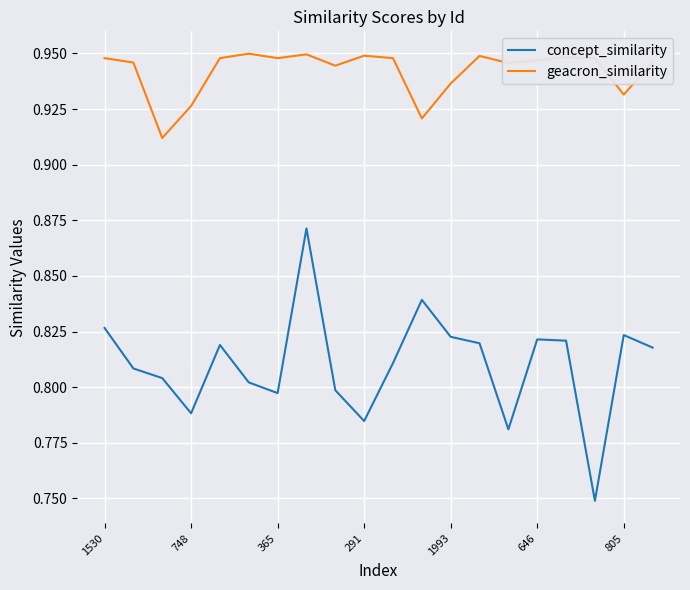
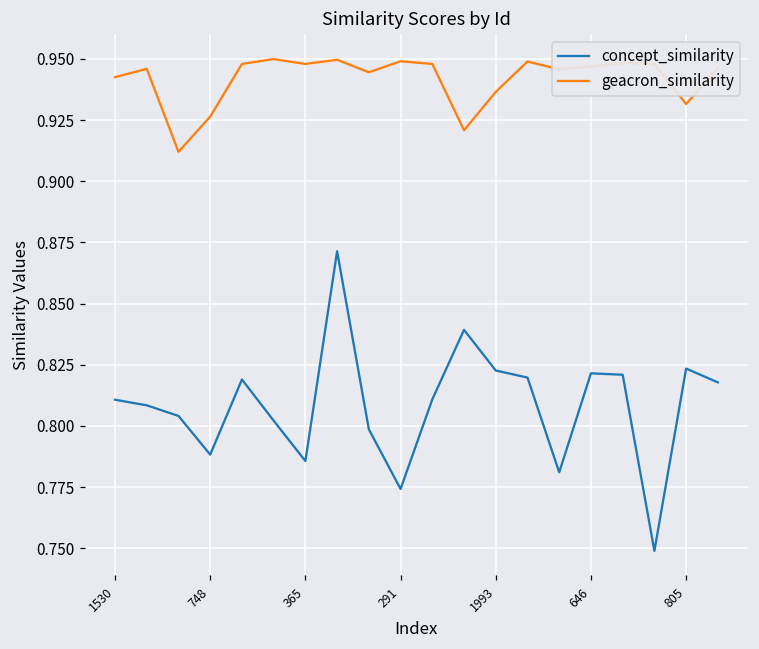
  {
    "concept_similarity": {
-     "1530": 0.827,
+     "1530": 0.811,
      "748": 0.788,
-     "365": 0.797,
-     "291": 0.785,
+     "365": 0.786,
+     "291": 0.774,
      "1993": 0.823,
      "646": 0.821,
      "805": 0.823
    },
    "geacron_similarity": {
-     "1530": 0.948,
+     "1530": 0.943,
      "748": 0.926,
      "365": 0.948,
      "291": 0.949,
      "1993": 0.937,
      "805": 0.932
    }
  }
